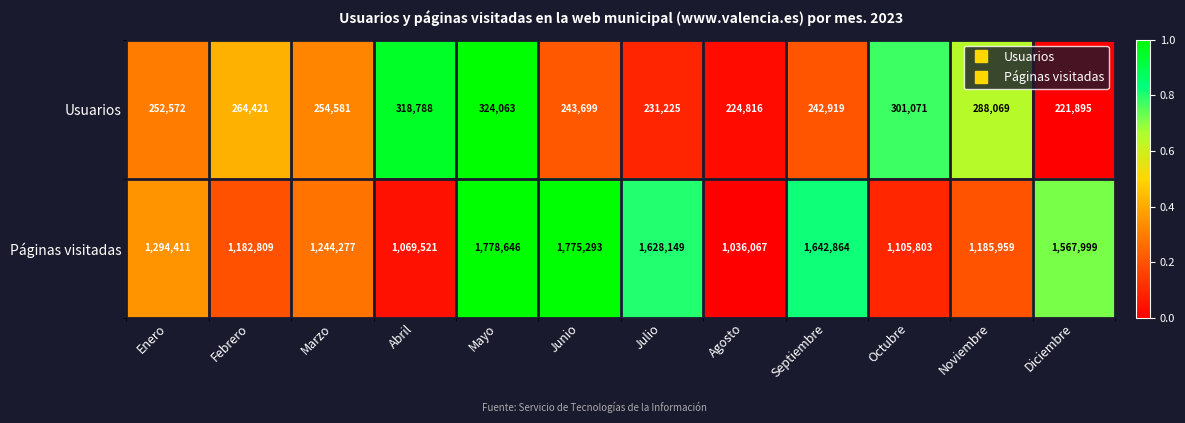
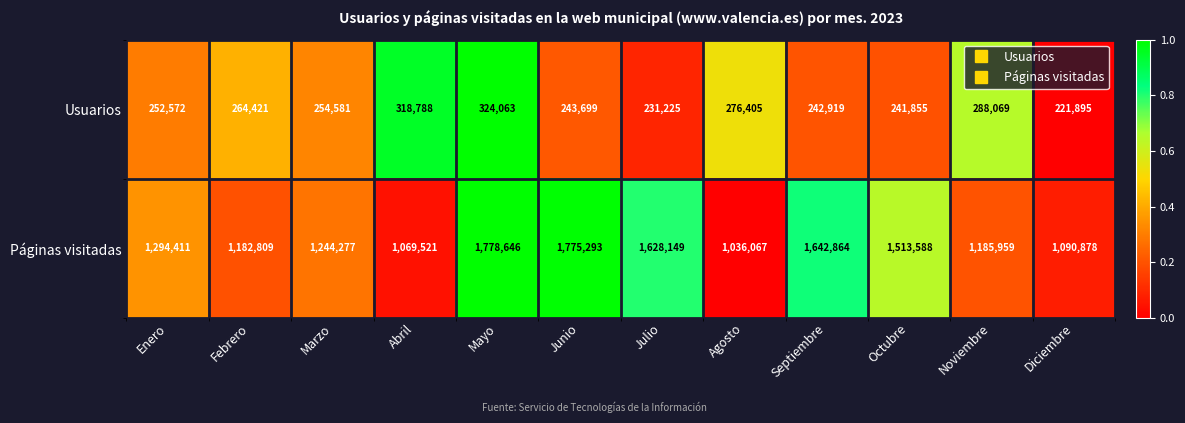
  {
    "Usuarios": {
      "Enero": "252,572",
      "Febrero": "264,421",
      "Marzo": "254,581",
      "Abril": "318,788",
      "Mayo": "324,063",
      "Junio": "243,699",
      "Julio": "231,225",
-     "Agosto": "224,816",
+     "Agosto": "276,405",
      "Septiembre": "242,919",
-     "Octubre": "301,071",
+     "Octubre": "241,855",
      "Noviembre": "288,069",
      "Diciembre": "221,895"
    },
    "Páginas visitadas": {
      "Enero": "1,294,411",
      "Febrero": "1,182,809",
      "Marzo": "1,244,277",
      "Abril": "1,069,521",
      "Mayo": "1,778,646",
      "Junio": "1,775,293",
      "Julio": "1,628,149",
      "Agosto": "1,036,067",
      "Septiembre": "1,642,864",
-     "Octubre": "1,105,803",
+     "Octubre": "1,513,588",
      "Noviembre": "1,185,959",
-     "Diciembre": "1,567,999"
+     "Diciembre": "1,090,878"
    }
  }
